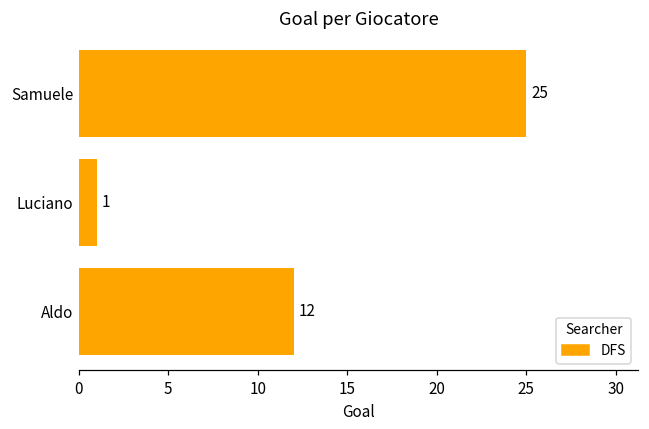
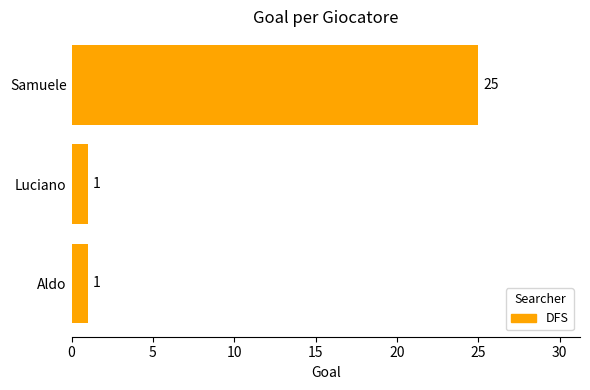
  {
    "Samuele": 25,
    "Luciano": 1,
-   "Aldo": 12
+   "Aldo": 1
  }
